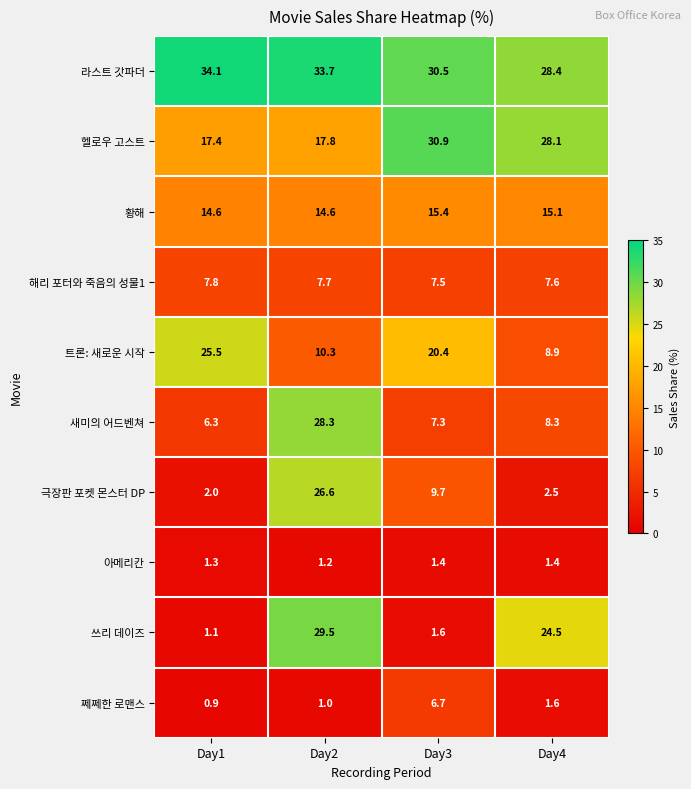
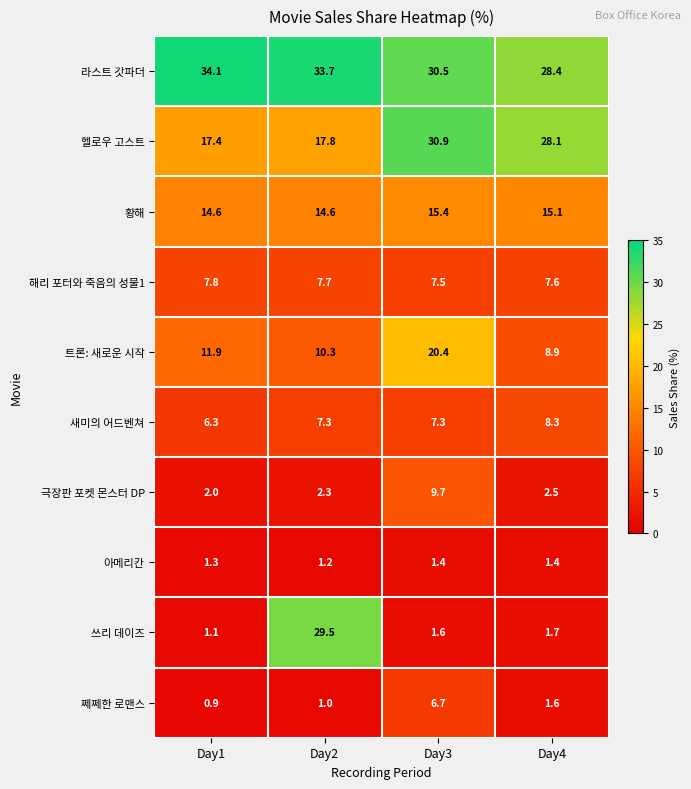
  {
    "라스트 갓파더": {
      "Day1": 34.1,
      "Day2": 33.7,
      "Day3": 30.5,
      "Day4": 28.4
    },
    "헬로우 고스트": {
      "Day1": 17.4,
      "Day2": 17.8,
      "Day3": 30.9,
      "Day4": 28.1
    },
    "황해": {
      "Day1": 14.6,
      "Day2": 14.6,
      "Day3": 15.4,
      "Day4": 15.1
    },
    "해리 포터와 죽음의 성물1": {
      "Day1": 7.8,
      "Day2": 7.7,
      "Day3": 7.5,
      "Day4": 7.6
    },
    "트론: 새로운 시작": {
-     "Day1": 25.5,
+     "Day1": 11.9,
      "Day2": 10.3,
      "Day3": 20.4,
      "Day4": 8.9
    },
    "새미의 어드벤쳐": {
      "Day1": 6.3,
-     "Day2": 28.3,
+     "Day2": 7.3,
      "Day3": 7.3,
      "Day4": 8.3
    },
    "극장판 포켓 몬스터 DP": {
      "Day1": 2.0,
-     "Day2": 26.6,
+     "Day2": 2.3,
      "Day3": 9.7,
      "Day4": 2.5
    },
    "아메리칸": {
      "Day1": 1.3,
      "Day2": 1.2,
      "Day3": 1.4,
      "Day4": 1.4
    },
    "쓰리 데이즈": {
      "Day1": 1.1,
      "Day2": 29.5,
      "Day3": 1.6,
-     "Day4": 24.5
+     "Day4": 1.7
    },
    "쩨쩨한 로맨스": {
      "Day1": 0.9,
      "Day2": 1.0,
      "Day3": 6.7,
      "Day4": 1.6
    }
  }
